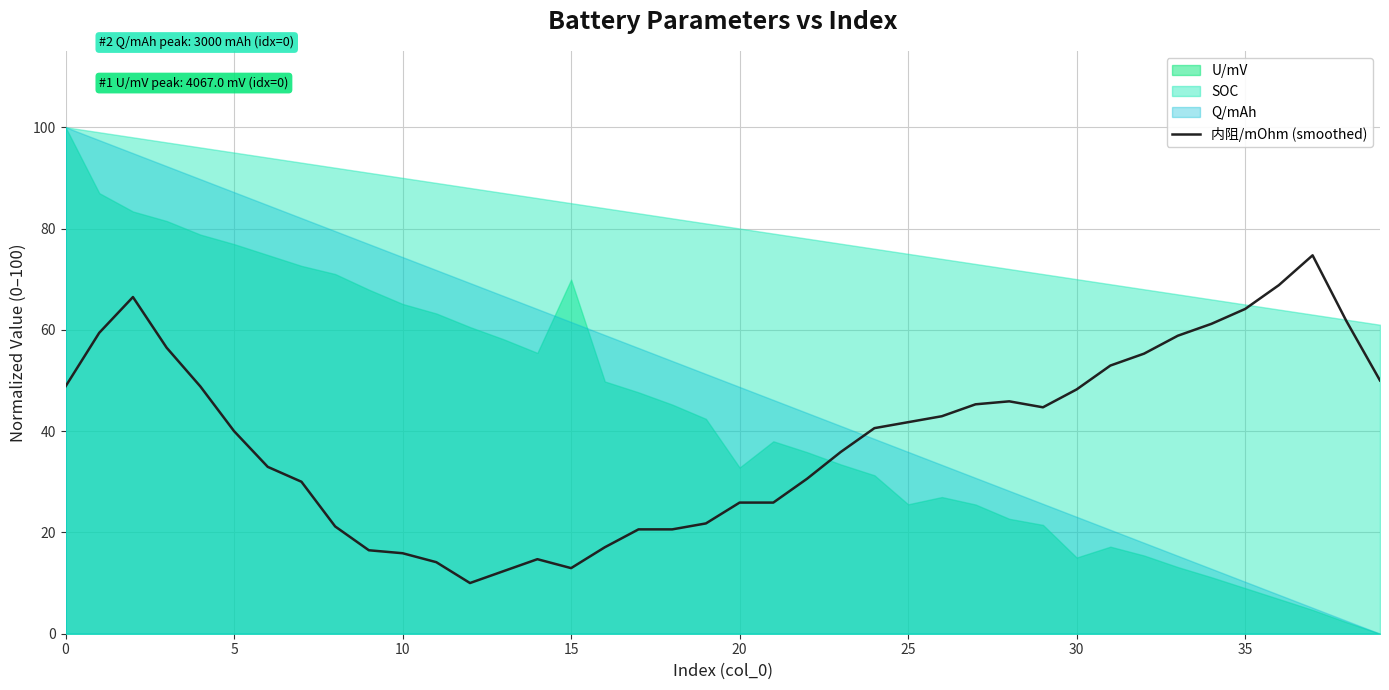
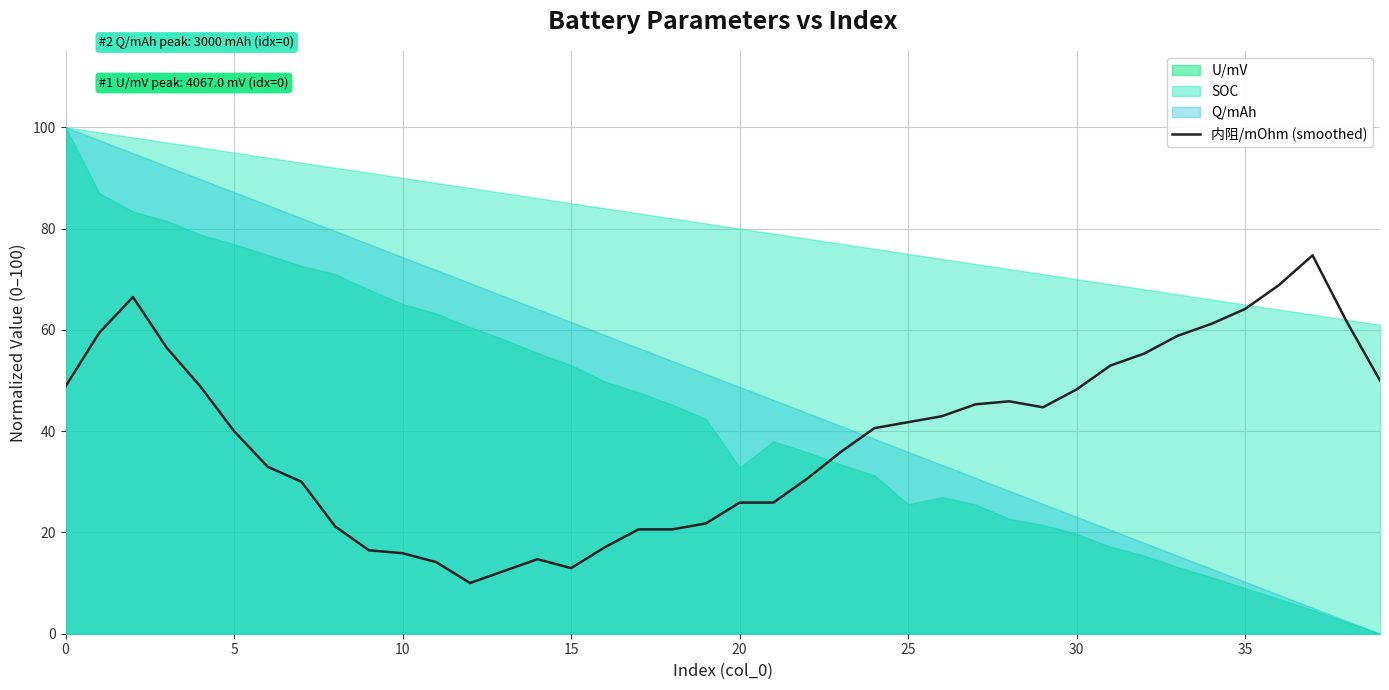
  {
    "内阻/mOhm (smoothed)": {
      "0": 49,
      "5": 40,
      "10": 16,
      "15": 13,
      "20": 26,
      "25": 42,
      "30": 48,
      "35": 64
    },
    "U/mV": {
      "5": 77,
      "10": 65,
-     "15": 70,
+     "15": 53,
      "20": 33,
      "25": 26,
-     "30": 15,
+     "30": 20,
      "35": 9
    }
  }
